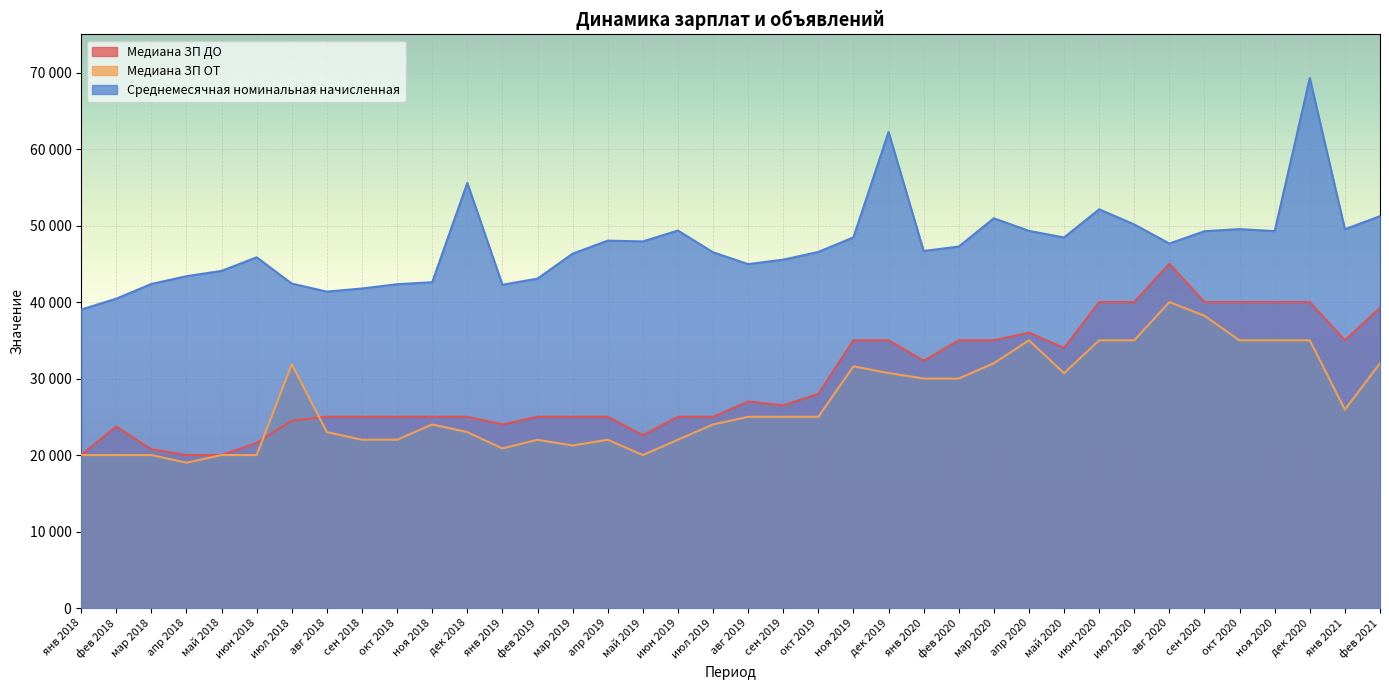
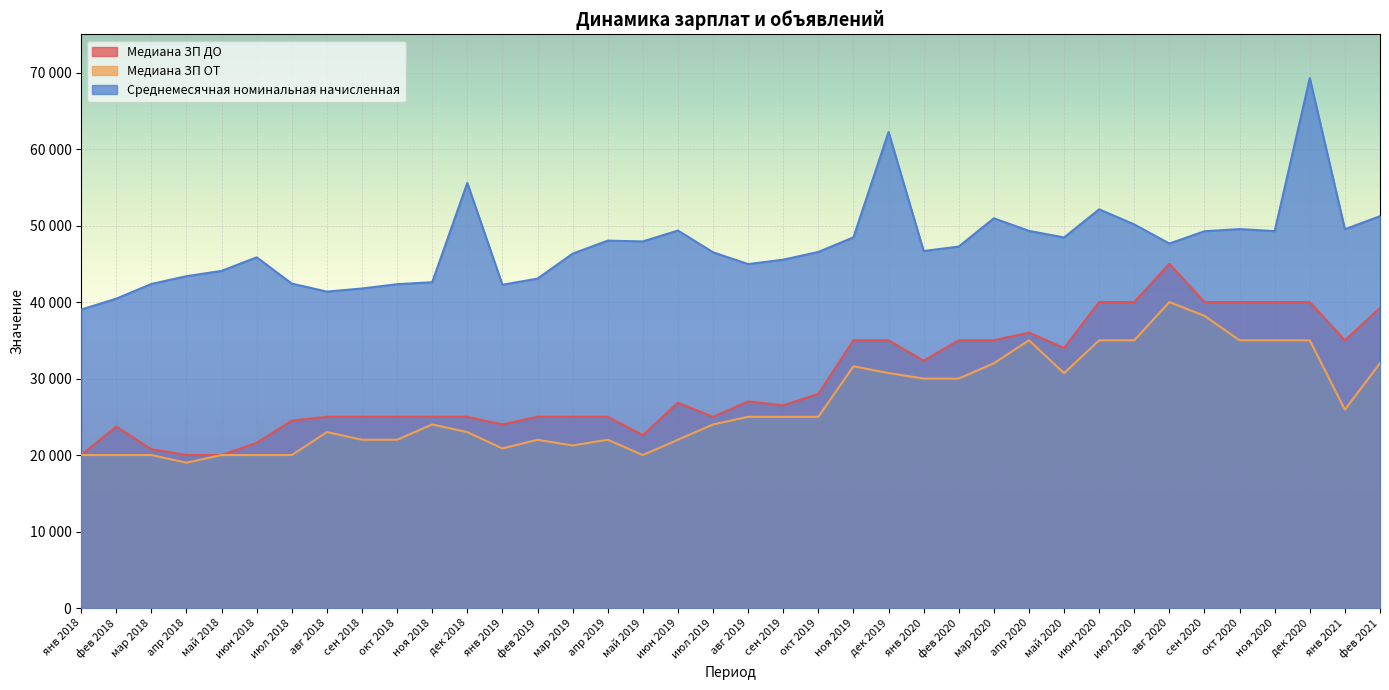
  {
    "Медиана ЗП ДО": {
      "фев 2018": 24000,
      "мар 2018": 21000,
      "апр 2018": 20000,
      "июн 2018": 22000,
      "июл 2018": 25000,
      "авг 2018": 25000,
      "сен 2018": 25000,
      "окт 2018": 25000,
      "ноя 2018": 25000,
      "дек 2018": 25000,
      "янв 2019": 24000,
      "фев 2019": 25000,
      "мар 2019": 25000,
      "апр 2019": 25000,
      "май 2019": 23000,
-     "июн 2019": 25000,
+     "июн 2019": 27000,
      "июл 2019": 25000,
      "авг 2019": 27000,
      "сен 2019": 27000,
      "окт 2019": 28000,
      "ноя 2019": 35000,
      "дек 2019": 35000,
      "янв 2020": 32000,
      "фев 2020": 35000,
      "мар 2020": 35000,
      "апр 2020": 36000,
      "май 2020": 34000,
      "июн 2020": 40000,
      "июл 2020": 40000,
      "авг 2020": 45000,
      "сен 2020": 40000,
      "окт 2020": 40000,
      "ноя 2020": 40000,
      "дек 2020": 40000,
      "янв 2021": 35000,
      "фев 2021": 39000
    },
    "Медиана ЗП ОТ": {
      "фев 2018": 20000,
      "мар 2018": 20000,
      "апр 2018": 19000,
      "июн 2018": 20000,
-     "июл 2018": 32000,
+     "июл 2018": 20000,
      "авг 2018": 23000,
      "сен 2018": 22000,
      "окт 2018": 22000,
      "ноя 2018": 24000,
      "дек 2018": 23000,
      "янв 2019": 21000,
      "фев 2019": 22000,
      "мар 2019": 21000,
      "апр 2019": 22000,
      "май 2019": 20000,
      "июн 2019": 22000,
      "июл 2019": 24000,
      "авг 2019": 25000,
      "сен 2019": 25000,
      "окт 2019": 25000,
      "ноя 2019": 32000,
      "дек 2019": 31000,
      "янв 2020": 30000,
      "фев 2020": 30000,
      "мар 2020": 32000,
      "апр 2020": 35000,
      "май 2020": 31000,
      "июн 2020": 35000,
      "июл 2020": 35000,
      "авг 2020": 40000,
      "сен 2020": 38000,
      "окт 2020": 35000,
      "ноя 2020": 35000,
      "дек 2020": 35000,
      "янв 2021": 26000,
      "фев 2021": 32000
    },
    "Среднемесячная номинальная начисленная": {
      "янв 2018": 39000,
      "фев 2018": 40000,
      "мар 2018": 42000,
      "апр 2018": 43000,
      "май 2018": 44000,
      "июн 2018": 46000,
      "июл 2018": 42000,
      "авг 2018": 41000,
      "сен 2018": 42000,
      "окт 2018": 42000,
      "ноя 2018": 43000,
      "дек 2018": 56000,
      "янв 2019": 42000,
      "фев 2019": 43000,
      "мар 2019": 46000,
      "апр 2019": 48000,
      "май 2019": 48000,
      "июн 2019": 49000,
      "июл 2019": 47000,
      "авг 2019": 45000,
      "сен 2019": 46000,
      "окт 2019": 47000,
      "ноя 2019": 48000,
      "дек 2019": 62000,
      "янв 2020": 47000,
      "фев 2020": 47000,
      "мар 2020": 51000,
      "апр 2020": 49000,
      "май 2020": 48000,
      "июн 2020": 52000,
      "июл 2020": 50000,
      "авг 2020": 48000,
      "сен 2020": 49000,
      "окт 2020": 50000,
      "ноя 2020": 49000,
      "дек 2020": 69000,
      "янв 2021": 50000,
      "фев 2021": 51000
    }
  }
